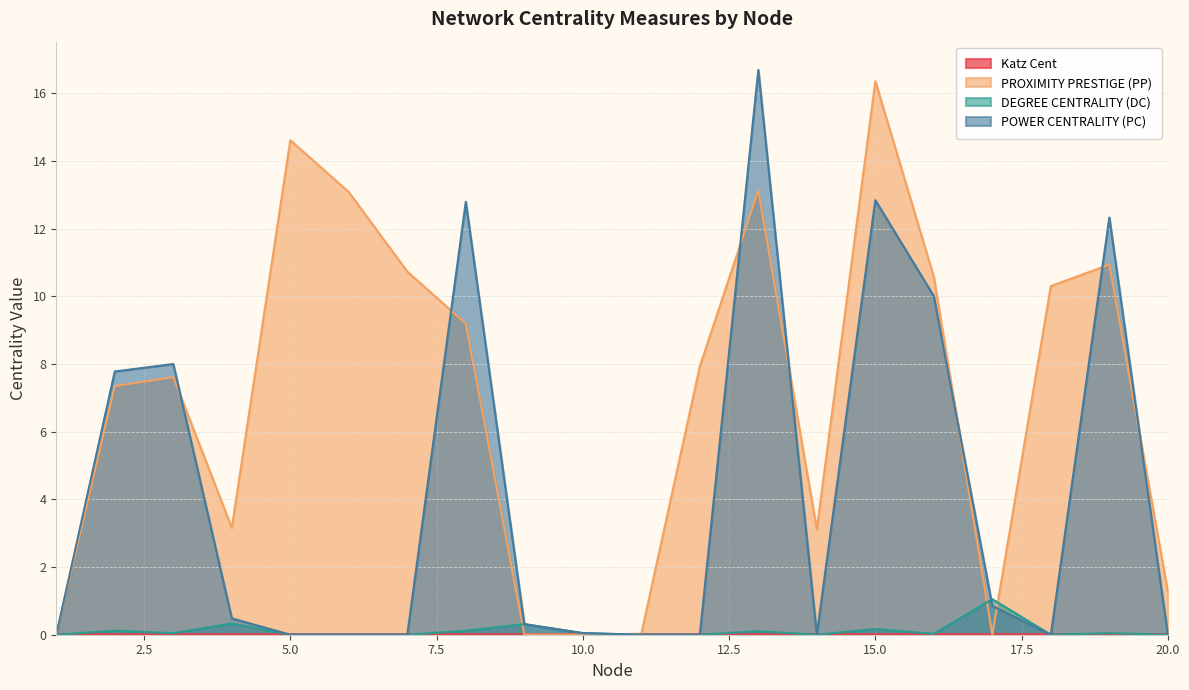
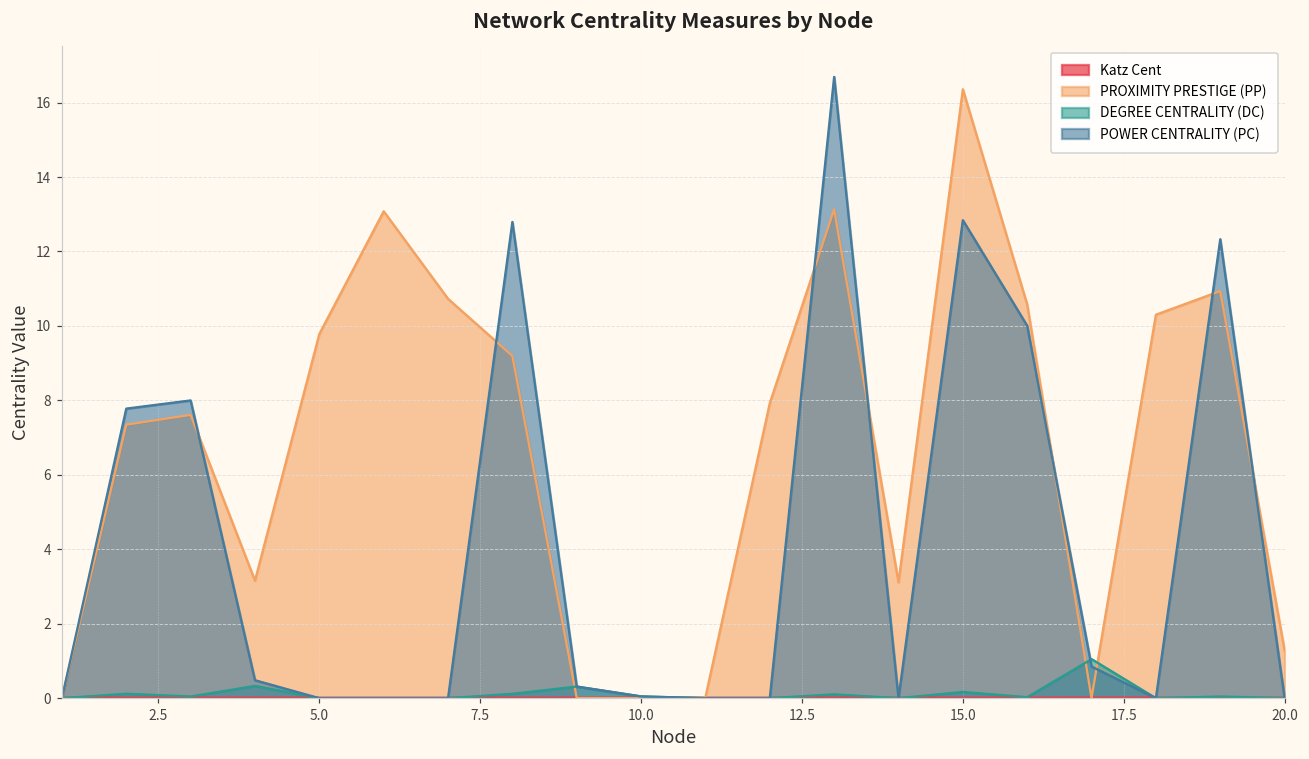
  {
    "Katz Cent": {
      "15.0": 0.0
    },
    "PROXIMITY PRESTIGE (PP)": {
-     "5.0": 14.6,
+     "5.0": 9.8,
      "15.0": 16.4,
      "20.0": 1.3
    }
  }
